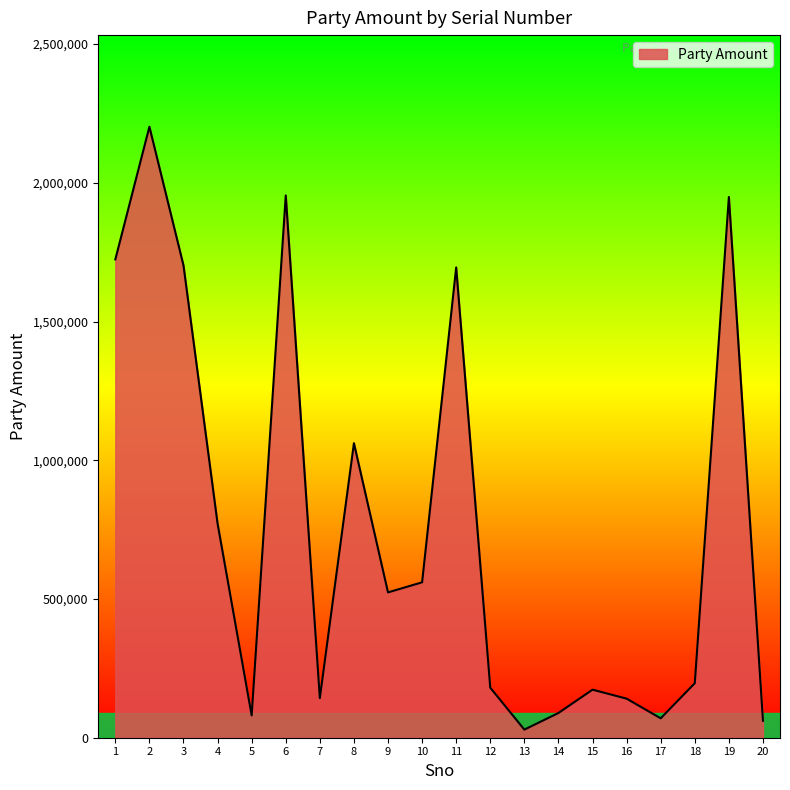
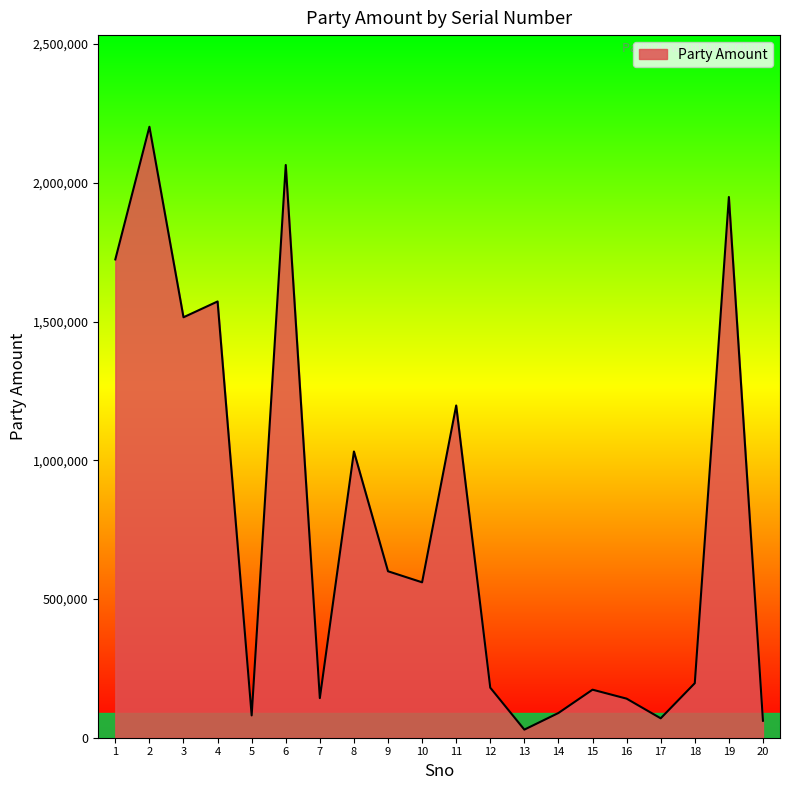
  {
    "1": "1,720,000",
    "2": "2,200,000",
-   "3": "1,700,000",
-   "4": "770,000",
-   "6": "1,950,000",
+   "3": "1,520,000",
+   "4": "1,570,000",
+   "6": "2,060,000",
    "7": "140,000",
-   "8": "1,060,000",
-   "9": "520,000",
+   "8": "1,030,000",
+   "9": "600,000",
    "10": "560,000",
-   "11": "1,690,000",
+   "11": "1,200,000",
    "12": "180,000",
    "14": "90,000",
    "15": "170,000",
    "16": "140,000",
    "18": "200,000",
    "19": "1,950,000"
  }
